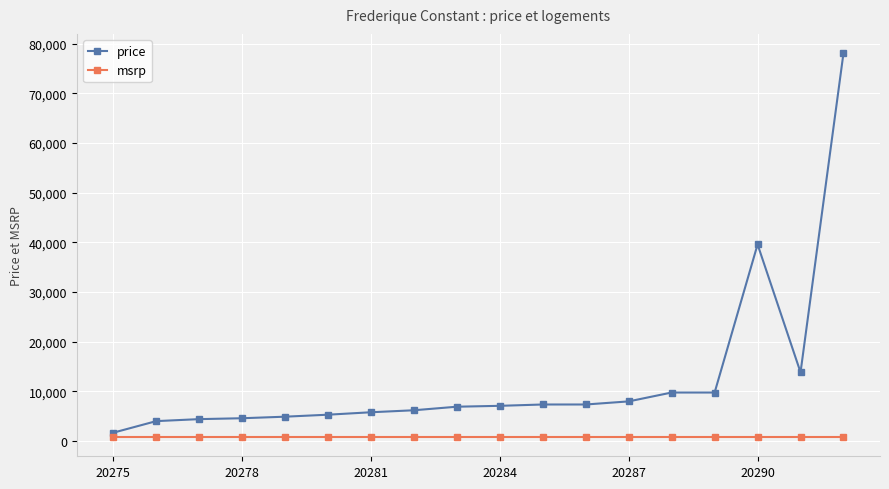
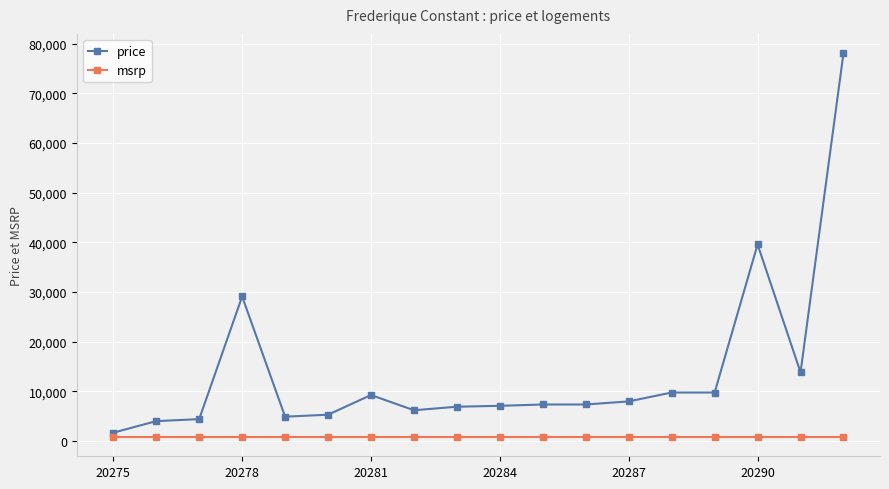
  {
    "price": {
      "20275": "2,000",
-     "20278": "5,000",
-     "20281": "6,000",
+     "20278": "29,000",
+     "20281": "9,000",
      "20284": "7,000",
      "20287": "8,000",
      "20290": "40,000"
    },
    "msrp": {
      "20275": "1,000",
      "20278": "1,000",
      "20281": "1,000",
      "20284": "1,000",
      "20287": "1,000",
      "20290": "1,000"
    }
  }
